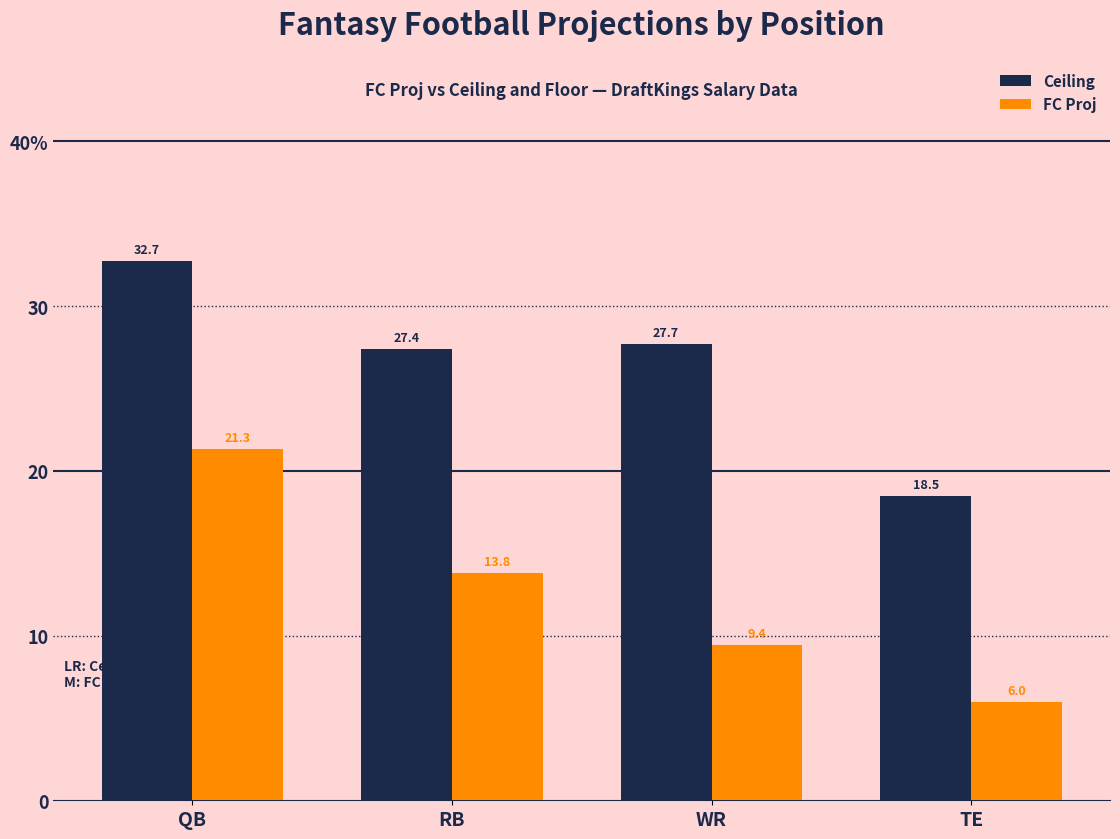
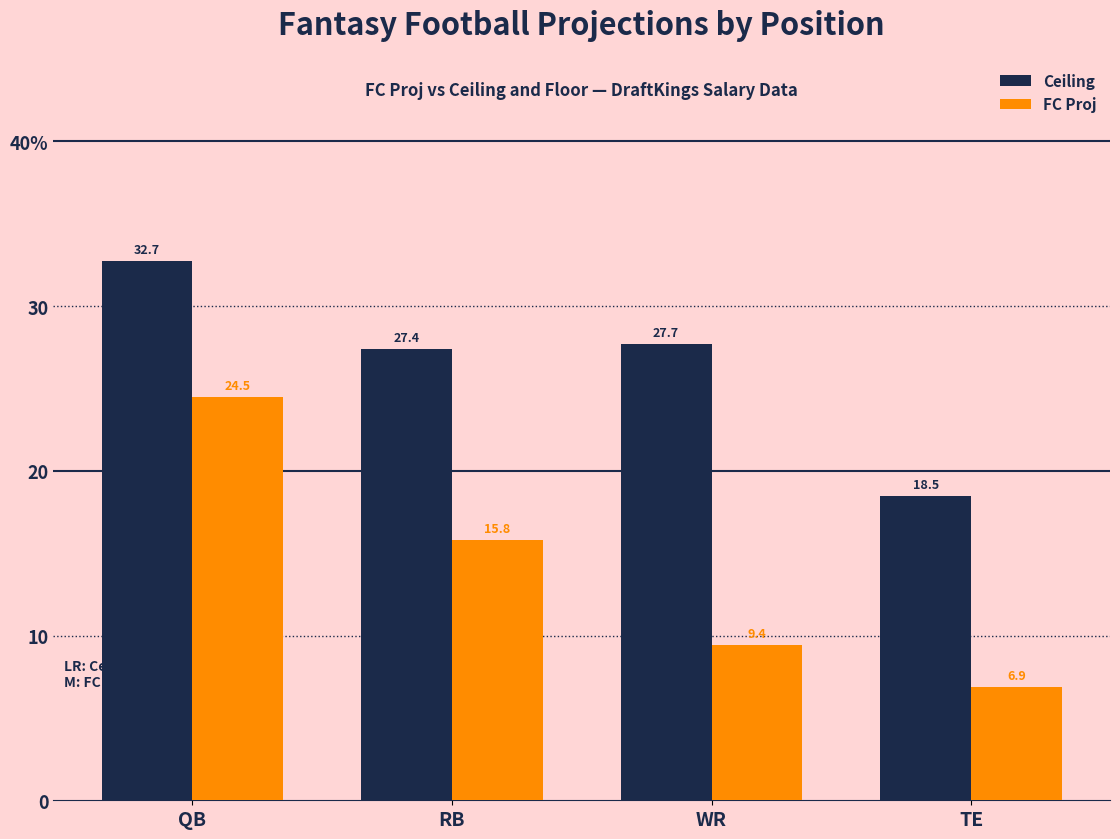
  {
    "Ceiling": {
      "QB": 32.7,
      "RB": 27.4,
      "WR": 27.7,
      "TE": 18.5
    },
    "FC Proj": {
-     "QB": 21.3,
-     "RB": 13.8,
+     "QB": 24.5,
+     "RB": 15.8,
      "WR": 9.4,
-     "TE": 6.0
+     "TE": 6.9
    }
  }
